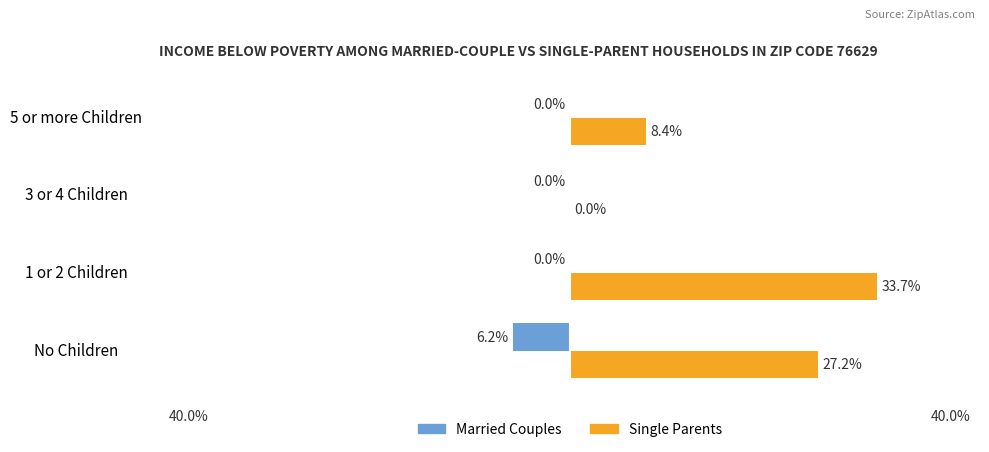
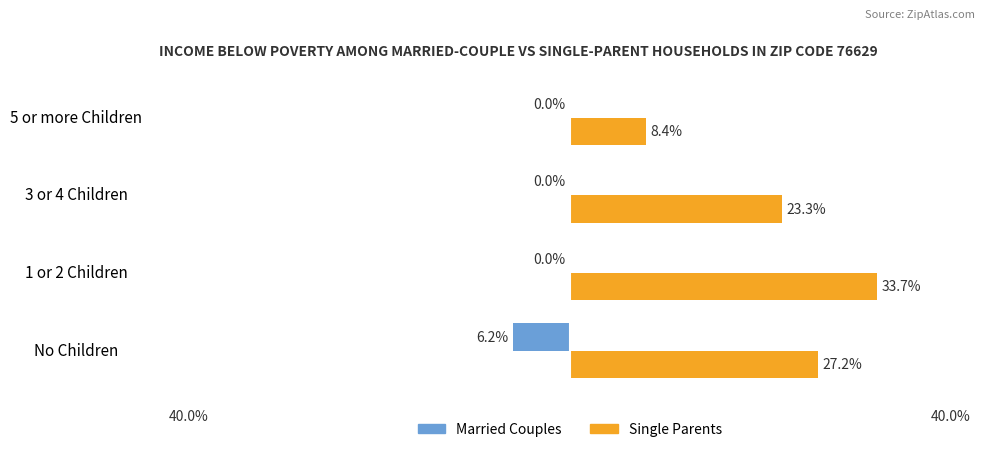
  {
    "Married Couples": {
      "5 or more Children": "0.0%",
      "3 or 4 Children": "0.0%",
      "1 or 2 Children": "0.0%"
    },
    "Single Parents": {
      "5 or more Children": "8.4%",
-     "3 or 4 Children": "0.0%",
+     "3 or 4 Children": "23.3%",
      "1 or 2 Children": "33.7%",
      "No Children": "27.2%"
    }
  }
